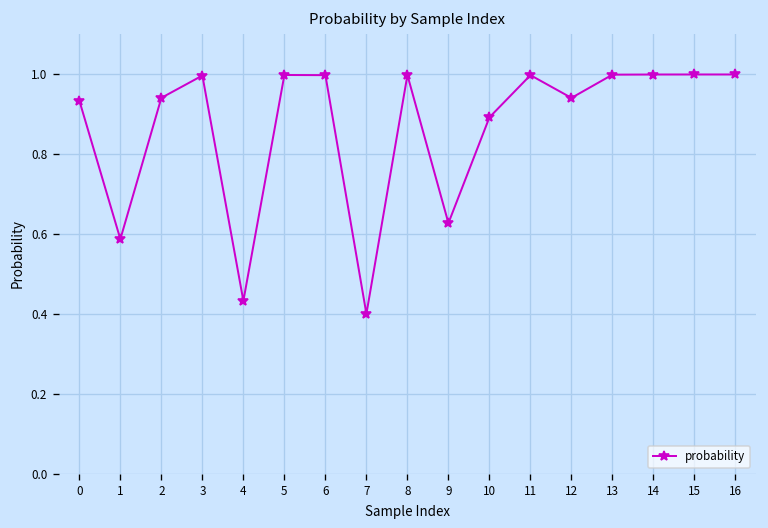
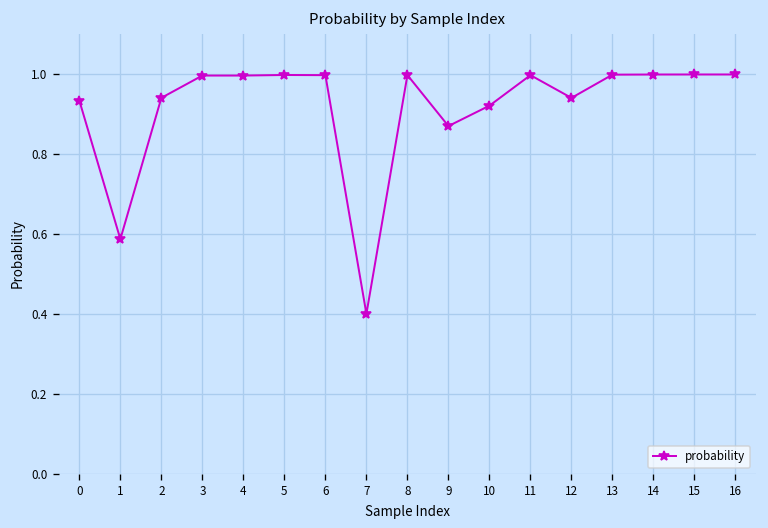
  {
    "0": 0.93,
    "1": 0.59,
    "2": 0.94,
    "3": 1.00,
-   "4": 0.43,
+   "4": 1.00,
    "5": 1.00,
    "6": 1.00,
    "7": 0.40,
    "8": 1.00,
-   "9": 0.63,
-   "10": 0.89,
+   "9": 0.87,
+   "10": 0.92,
    "11": 1.00,
    "12": 0.94,
    "13": 1.00,
    "14": 1.00,
    "15": 1.00,
    "16": 1.00
  }
